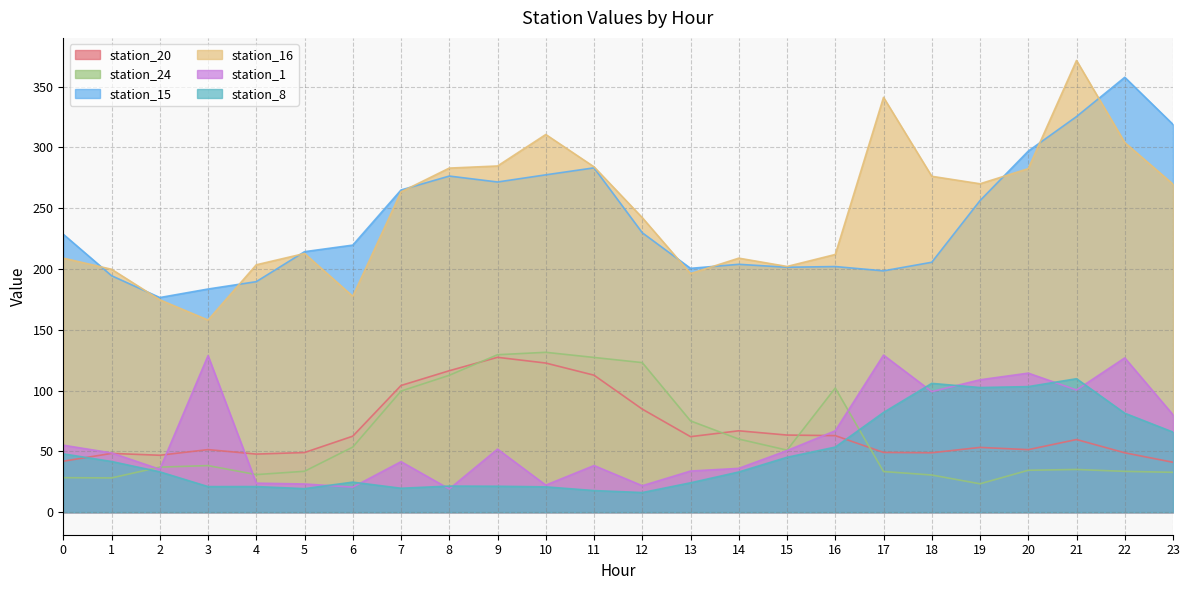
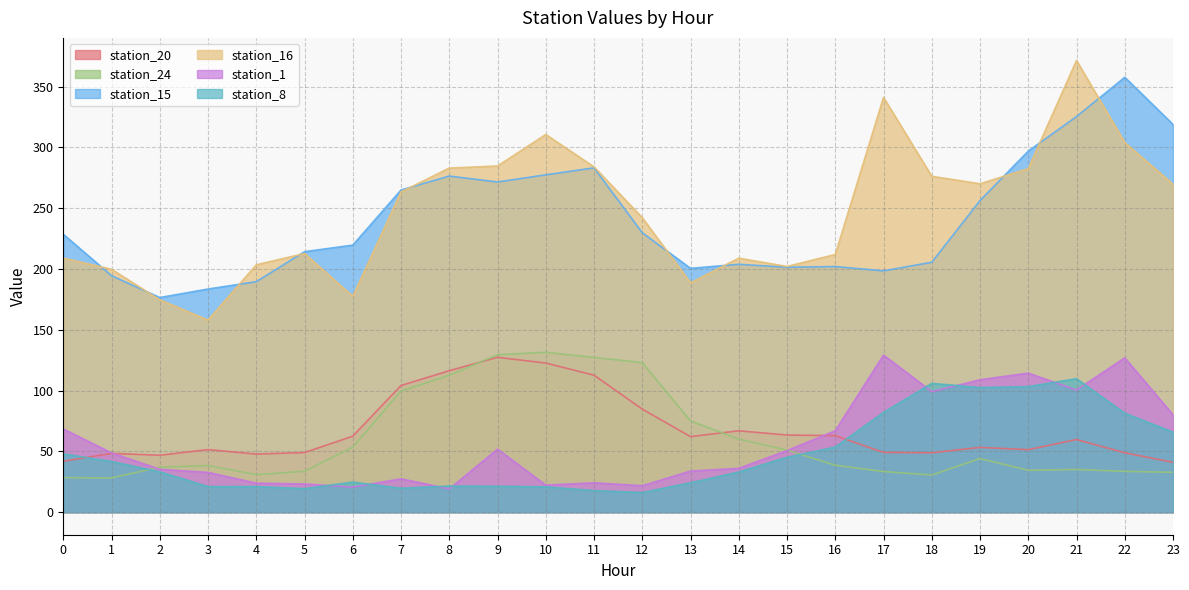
  {
    "station_20": {
      "0": 42,
      "2": 47,
      "3": 51,
      "4": 48,
      "5": 49,
      "6": 62,
      "7": 104,
      "8": 116,
      "9": 127,
      "10": 123,
      "11": 113,
      "12": 85,
      "13": 62,
      "14": 67,
      "15": 63,
      "16": 63,
      "17": 49,
      "18": 49,
      "19": 53,
      "20": 51,
      "21": 60,
      "22": 49,
      "23": 41
    },
    "station_24": {
      "0": 28,
      "1": 28,
      "3": 38,
      "4": 31,
      "5": 34,
      "6": 54,
      "7": 100,
      "8": 113,
      "9": 129,
      "10": 131,
      "11": 127,
      "12": 123,
      "13": 75,
      "14": 60,
-     "16": 102,
+     "16": 39,
      "17": 33,
      "18": 31,
-     "19": 23,
+     "19": 44,
      "20": 34,
      "21": 35,
      "22": 34,
      "23": 33
    },
    "station_16": {
      "0": 209,
      "1": 200,
      "3": 158,
      "4": 203,
      "6": 178,
      "8": 283,
      "9": 285,
      "10": 311,
      "12": 242,
-     "13": 196,
+     "13": 189,
      "14": 209,
      "16": 212,
      "17": 341,
      "18": 276,
      "19": 270,
      "20": 283,
      "21": 371,
      "22": 304,
      "23": 270
    },
    "station_1": {
-     "0": 55,
-     "3": 129,
+     "0": 68,
+     "3": 33,
      "4": 24,
      "5": 23,
      "6": 21,
-     "7": 42,
+     "7": 27,
      "8": 19,
      "9": 52,
-     "11": 38,
+     "11": 24,
      "12": 22,
      "13": 34,
      "14": 36,
      "16": 67,
      "17": 129,
      "18": 99,
      "19": 109,
      "20": 114,
      "21": 100,
      "22": 127,
      "23": 80
    }
  }
